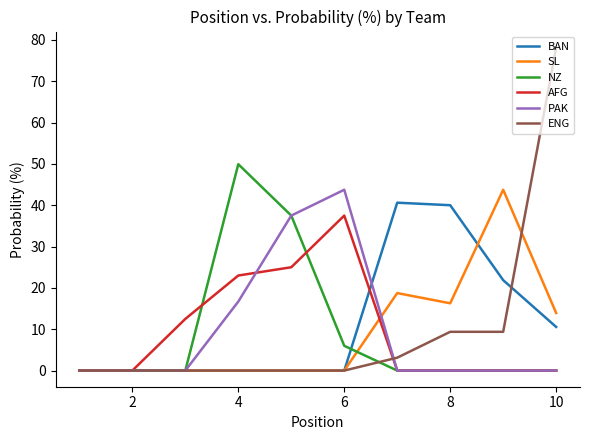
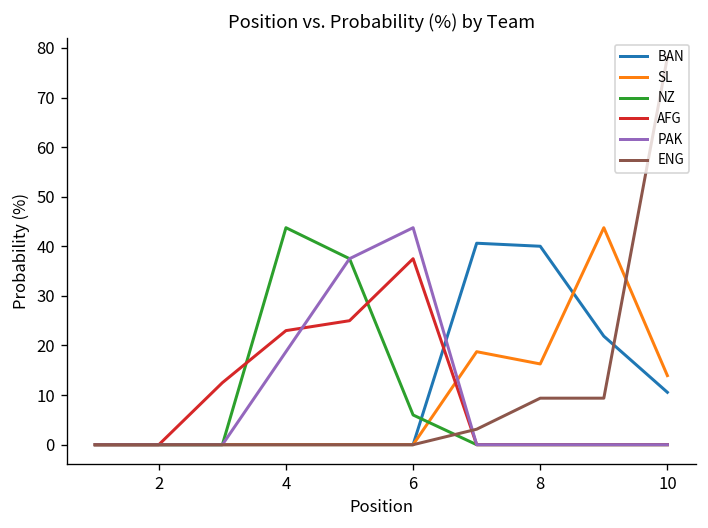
  {
    "BAN": {
      "8": 40,
      "10": 11
    },
    "SL": {
      "8": 16,
      "10": 14
    },
    "NZ": {
-     "4": 50,
+     "4": 44,
      "6": 6
    },
    "AFG": {
      "4": 23,
      "6": 38
    },
    "PAK": {
-     "4": 17,
+     "4": 19,
      "6": 44
    },
    "ENG": {
      "8": 9
    }
  }
